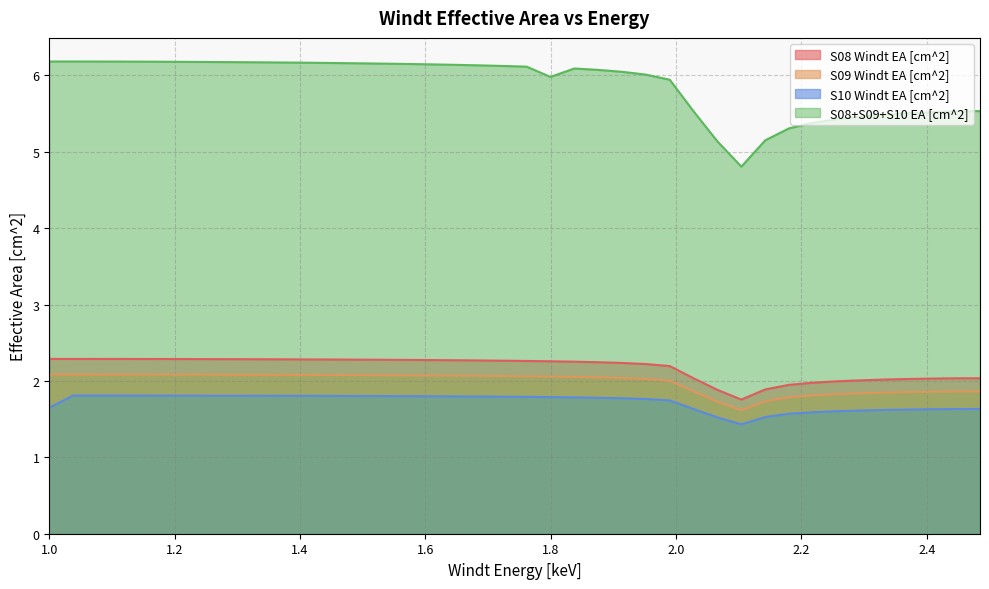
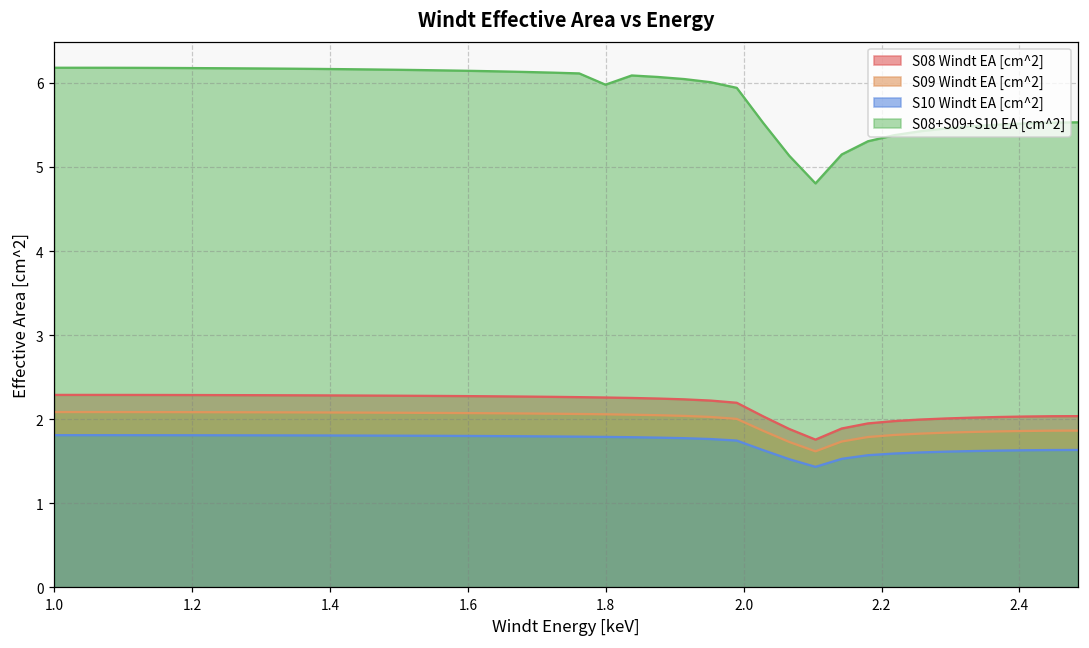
  {
    "S10 Windt EA [cm^2]": {
-     "1.0": 1.6,
+     "1.0": 1.8,
      "1.8": 1.8
    },
    "S08+S09+S10 EA [cm^2]": {
      "1.0": 6.2,
      "1.8": 6.0
    }
  }
